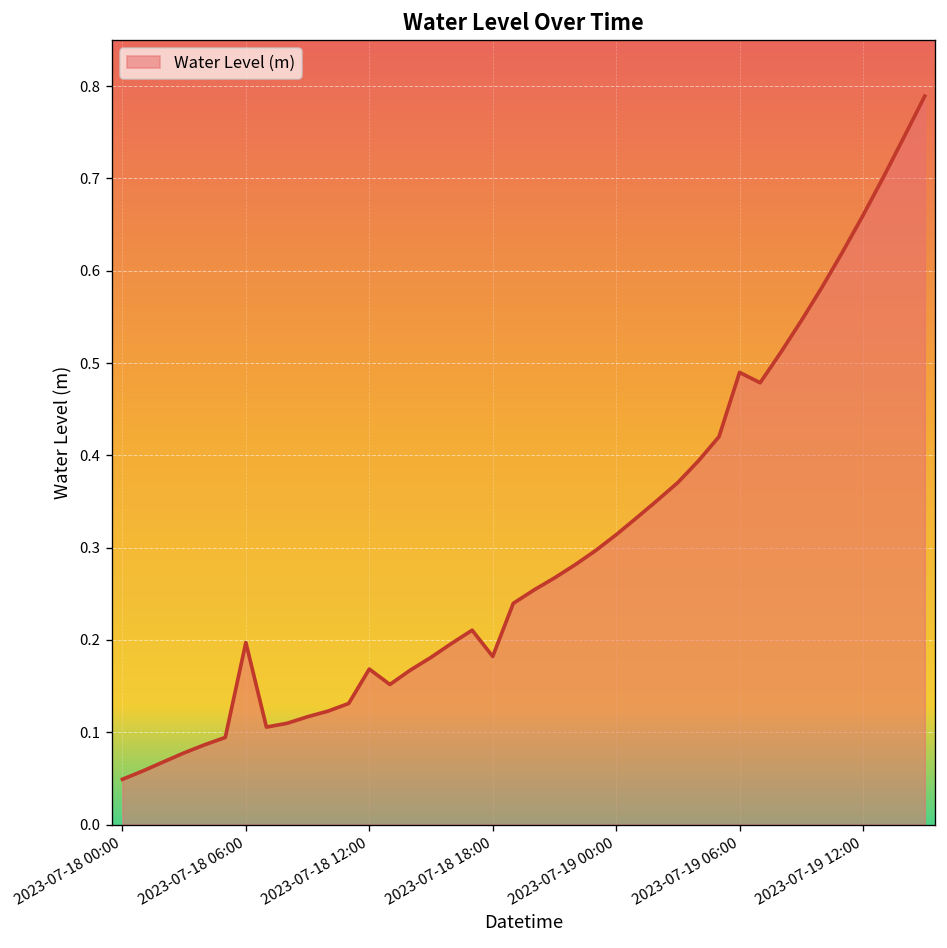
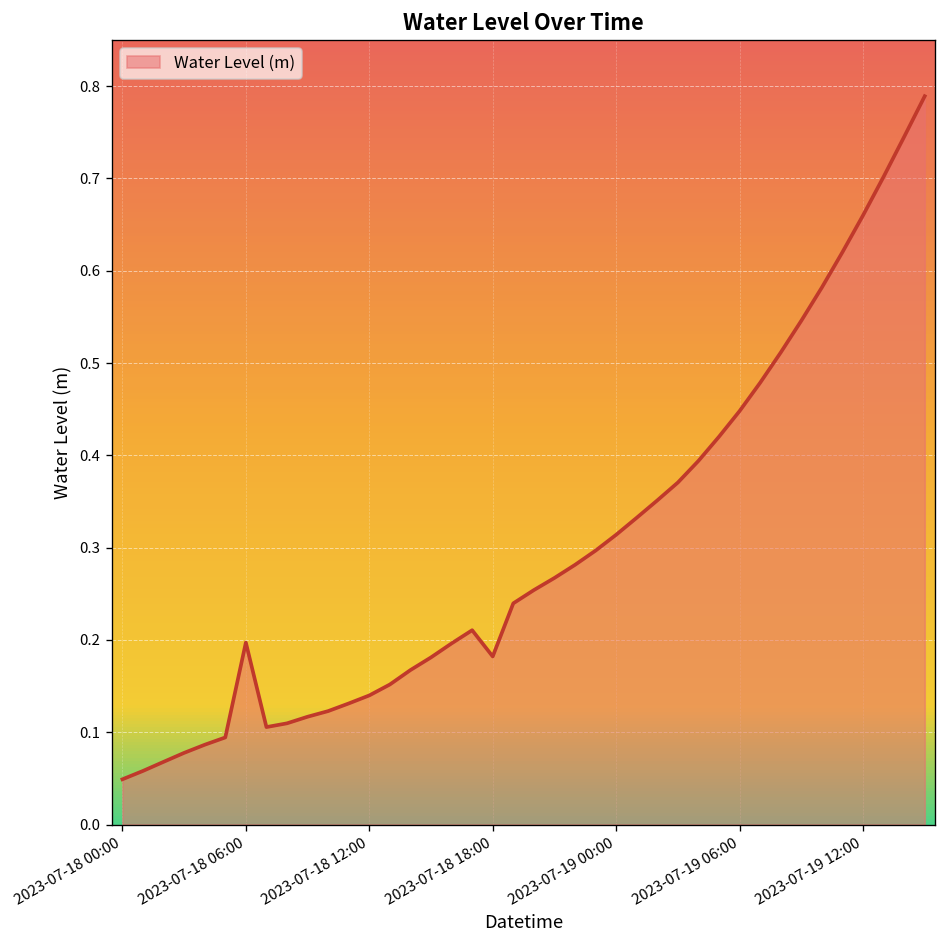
  {
    "2023-07-18 00:00": 0.05,
    "2023-07-18 06:00": 0.20,
-   "2023-07-18 12:00": 0.17,
+   "2023-07-18 12:00": 0.14,
    "2023-07-18 18:00": 0.18,
    "2023-07-19 00:00": 0.31,
-   "2023-07-19 06:00": 0.49,
+   "2023-07-19 06:00": 0.45,
    "2023-07-19 12:00": 0.66
  }
